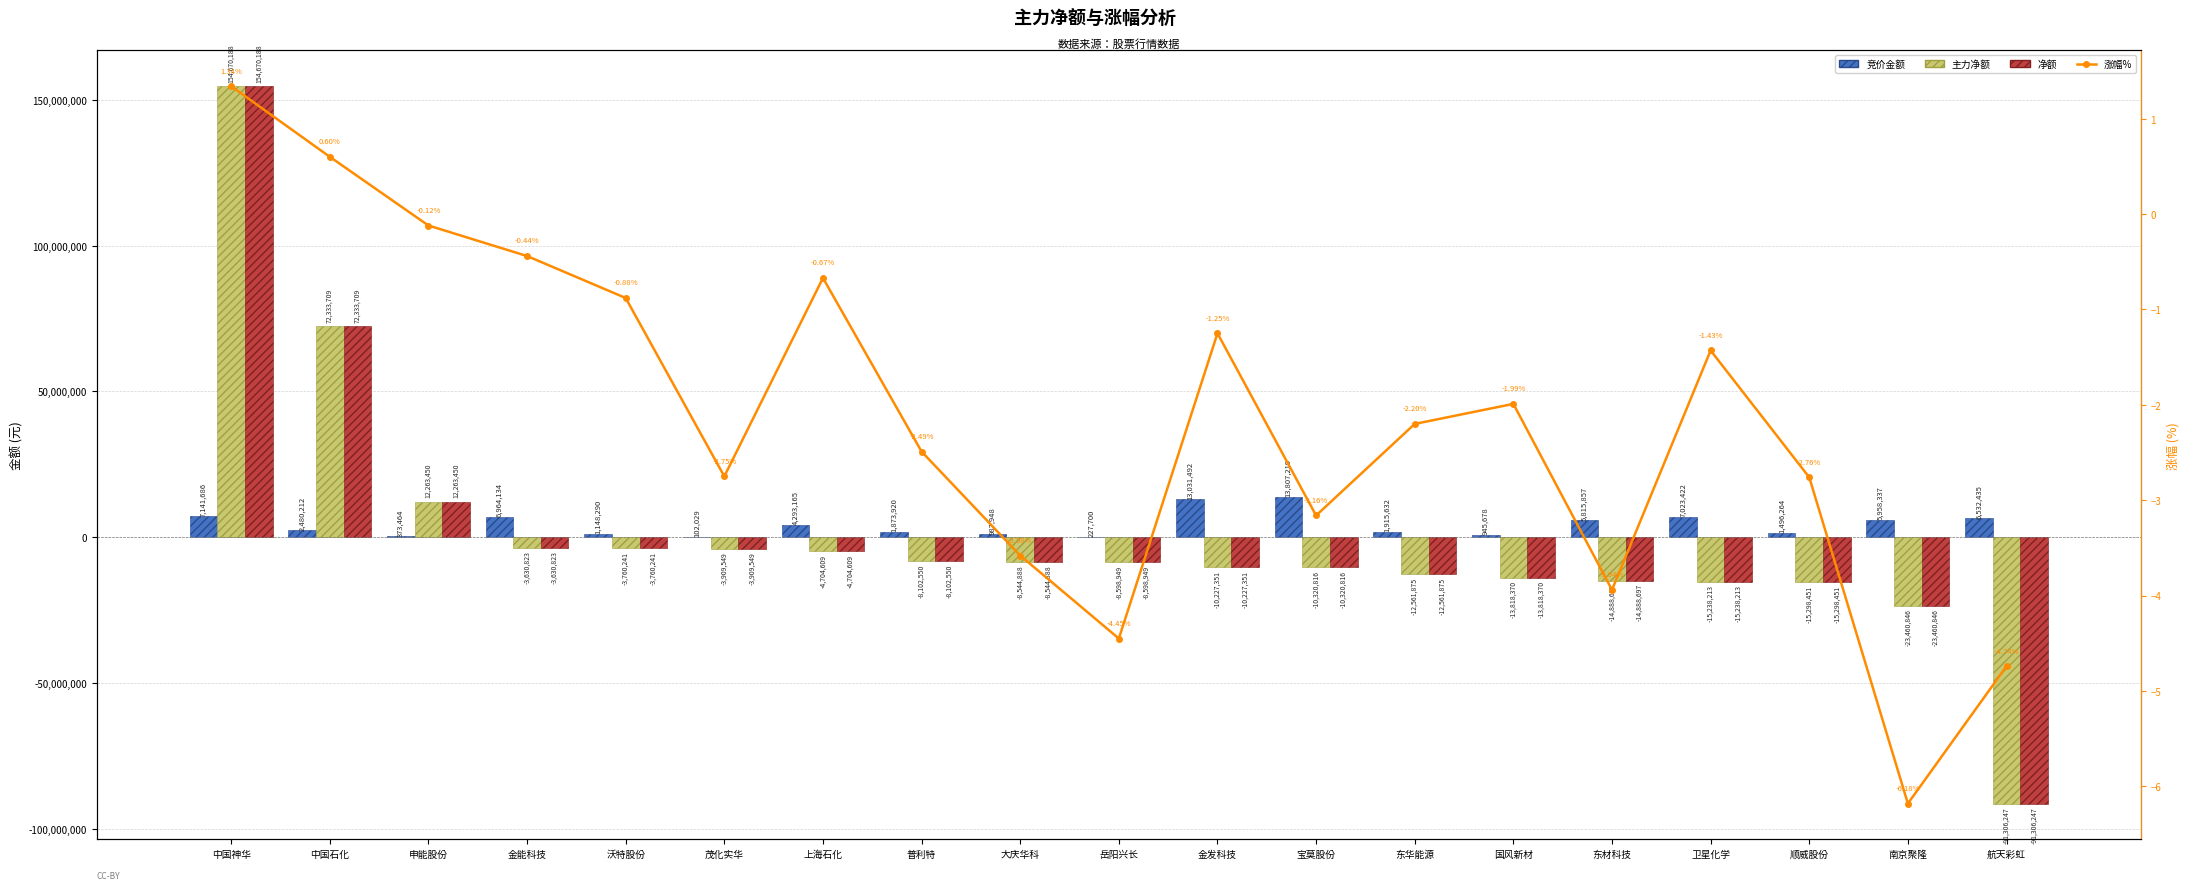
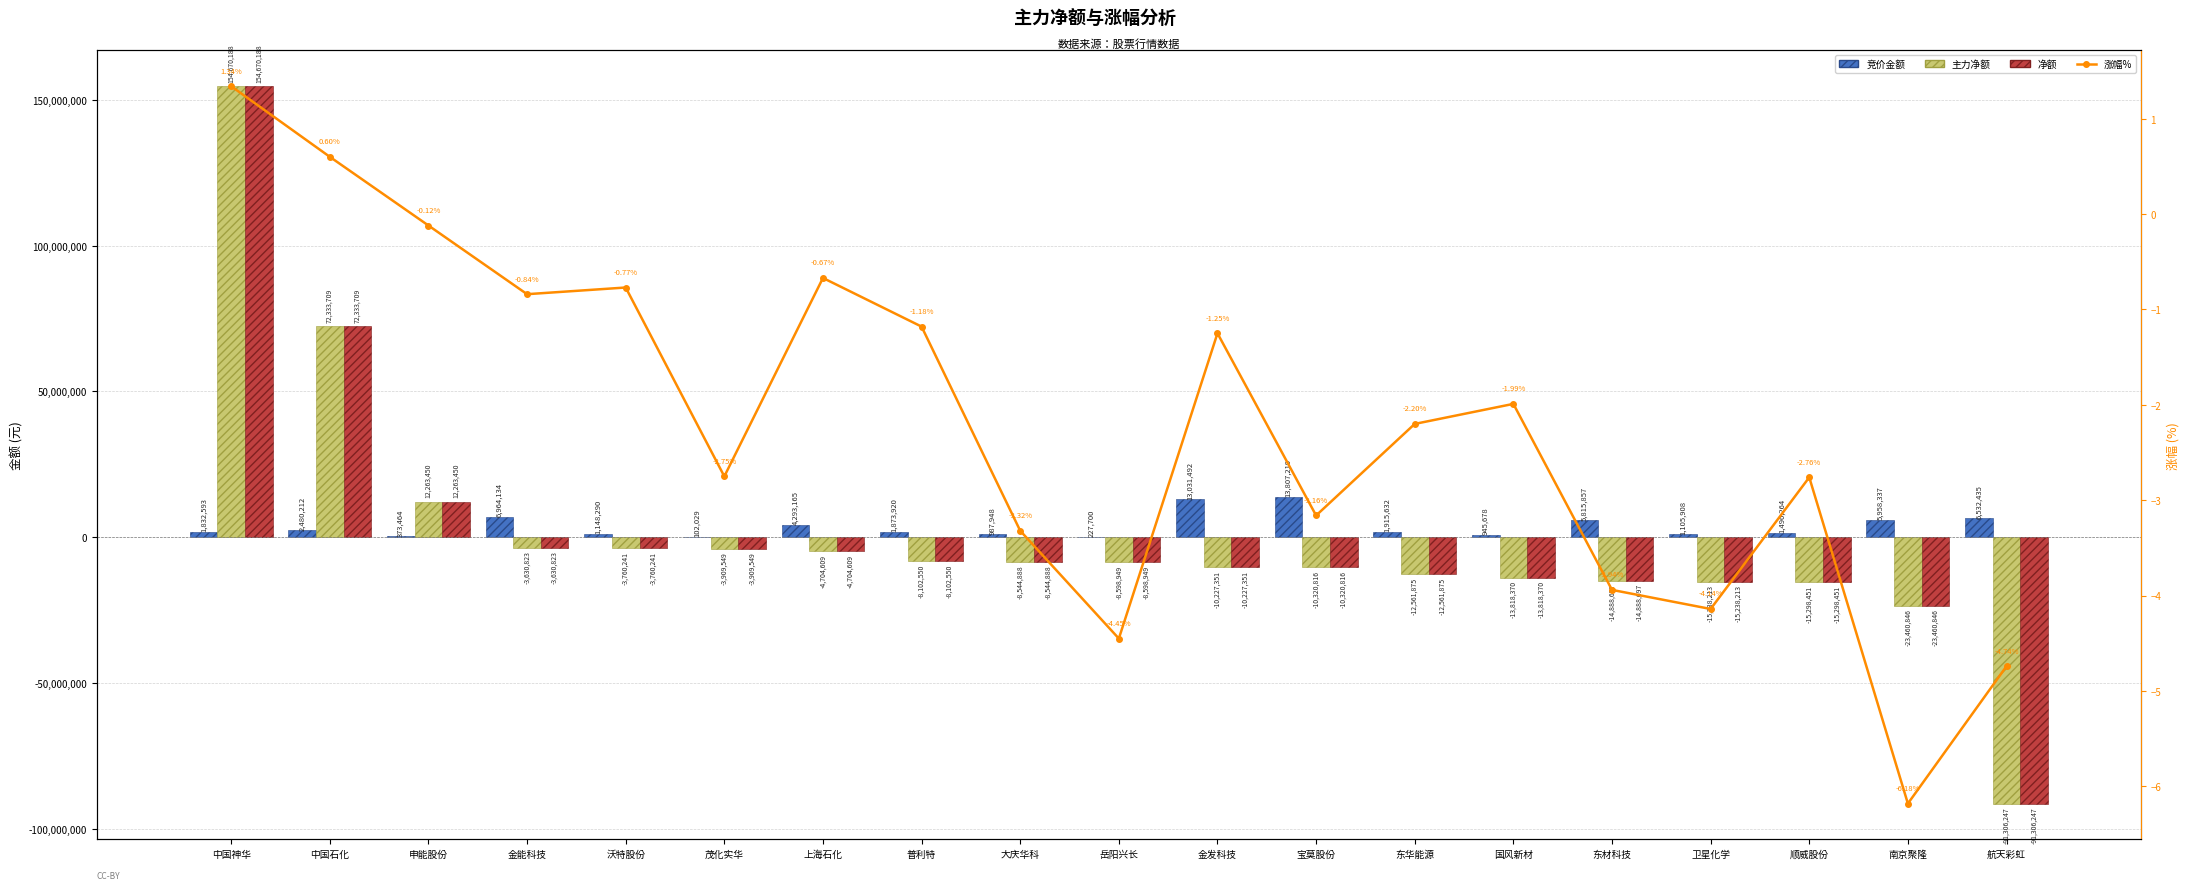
  {
    "竞价金额": {
-     "中国神华": "7,141,686",
+     "中国神华": "1,832,593",
      "中国石化": "2,480,212",
      "申能股份": "373,464",
      "金能科技": "6,964,134",
      "沃特股份": "1,148,290",
      "茂化实华": "102,029",
      "上海石化": "4,293,165",
      "普利特": "1,873,920",
      "大庆华科": "987,948",
      "岳阳兴长": "227,700",
      "金发科技": "13,031,492",
      "宝莫股份": "13,807,219",
      "东华能源": "1,915,632",
      "国风新材": "945,678",
      "东材科技": "5,815,857",
-     "卫星化学": "7,023,422",
+     "卫星化学": "1,105,908",
      "顺威股份": "1,496,264",
      "南京聚隆": "5,958,337",
      "航天彩虹": "6,532,435"
    },
    "涨幅%": {
      "中国石化": "0.60%",
      "申能股份": "-0.12%",
-     "金能科技": "-0.44%",
-     "沃特股份": "-0.88%",
+     "金能科技": "-0.84%",
+     "沃特股份": "-0.77%",
      "茂化实华": "-2.75%",
      "上海石化": "-0.67%",
-     "普利特": "-2.49%",
-     "大庆华科": "-3.58%",
+     "普利特": "-1.18%",
+     "大庆华科": "-3.32%",
      "岳阳兴长": "-4.45%",
      "金发科技": "-1.25%",
      "宝莫股份": "-3.16%",
      "东华能源": "-2.20%",
      "国风新材": "-1.99%",
      "东材科技": "-3.94%",
-     "卫星化学": "-1.43%",
+     "卫星化学": "-4.14%",
      "顺威股份": "-2.76%",
      "南京聚隆": "-6.18%",
      "航天彩虹": "-4.74%"
    }
  }
